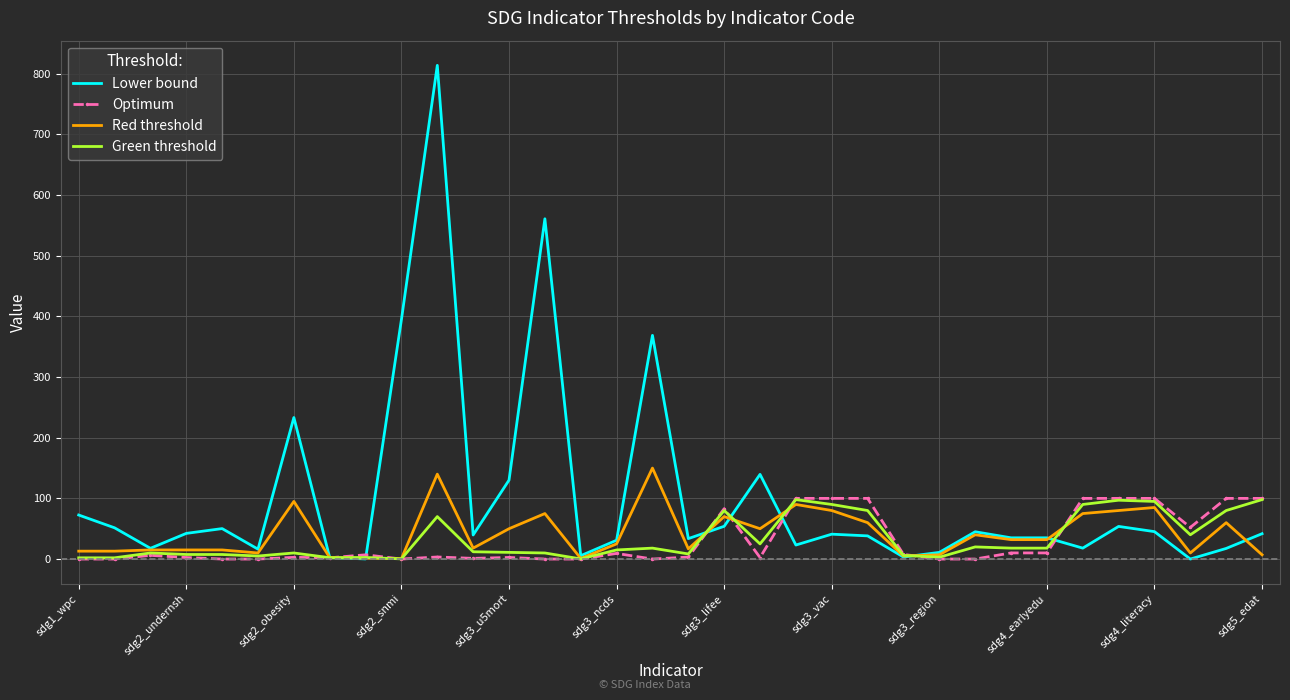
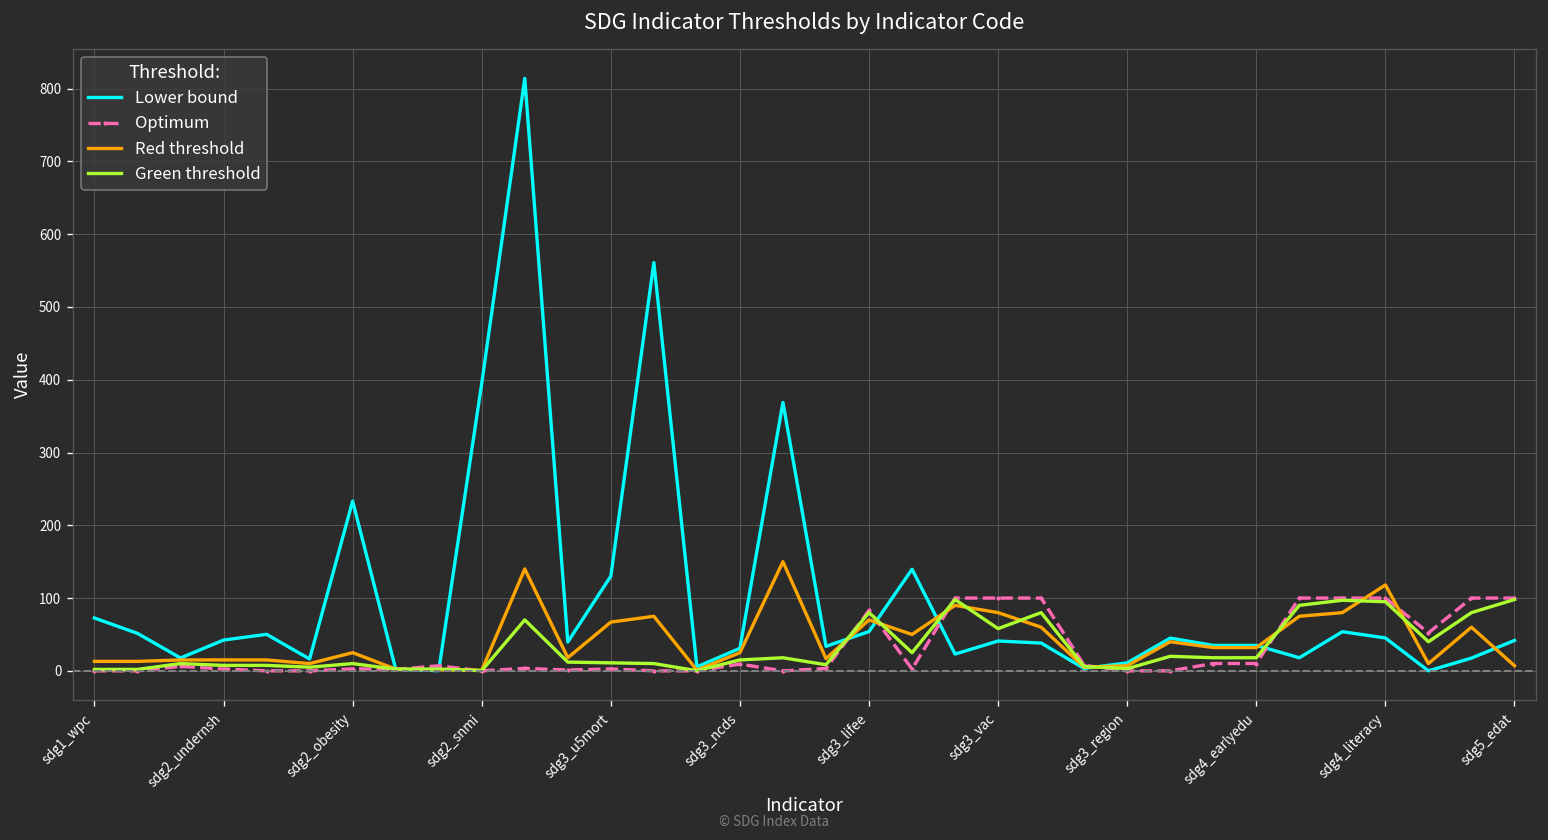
  {
    "Lower bound": {
      "sdg1_wpc": 70,
      "sdg2_undernsh": 40,
      "sdg2_obesity": 230,
      "sdg2_snmi": 400,
      "sdg3_u5mort": 130,
      "sdg3_ncds": 30,
      "sdg3_lifee": 50,
      "sdg3_vac": 40,
      "sdg4_literacy": 50,
      "sdg5_edat": 40
    },
    "Optimum": {
      "sdg2_undernsh": 0,
      "sdg2_obesity": 0,
      "sdg3_u5mort": 0,
      "sdg3_ncds": 10,
      "sdg3_vac": 100,
      "sdg4_earlyedu": 10,
      "sdg4_literacy": 100
    },
    "Red threshold": {
      "sdg1_wpc": 10,
      "sdg2_undernsh": 20,
-     "sdg2_obesity": 100,
-     "sdg3_u5mort": 50,
+     "sdg2_obesity": 30,
+     "sdg3_u5mort": 70,
      "sdg3_ncds": 30,
      "sdg3_lifee": 70,
      "sdg3_vac": 80,
-     "sdg4_literacy": 90,
+     "sdg4_literacy": 120,
      "sdg5_edat": 10
    },
    "Green threshold": {
      "sdg2_undernsh": 10,
      "sdg2_obesity": 10,
      "sdg3_u5mort": 10,
      "sdg3_ncds": 20,
-     "sdg3_vac": 90,
+     "sdg3_vac": 60,
      "sdg4_earlyedu": 20,
      "sdg4_literacy": 100
    }
  }
